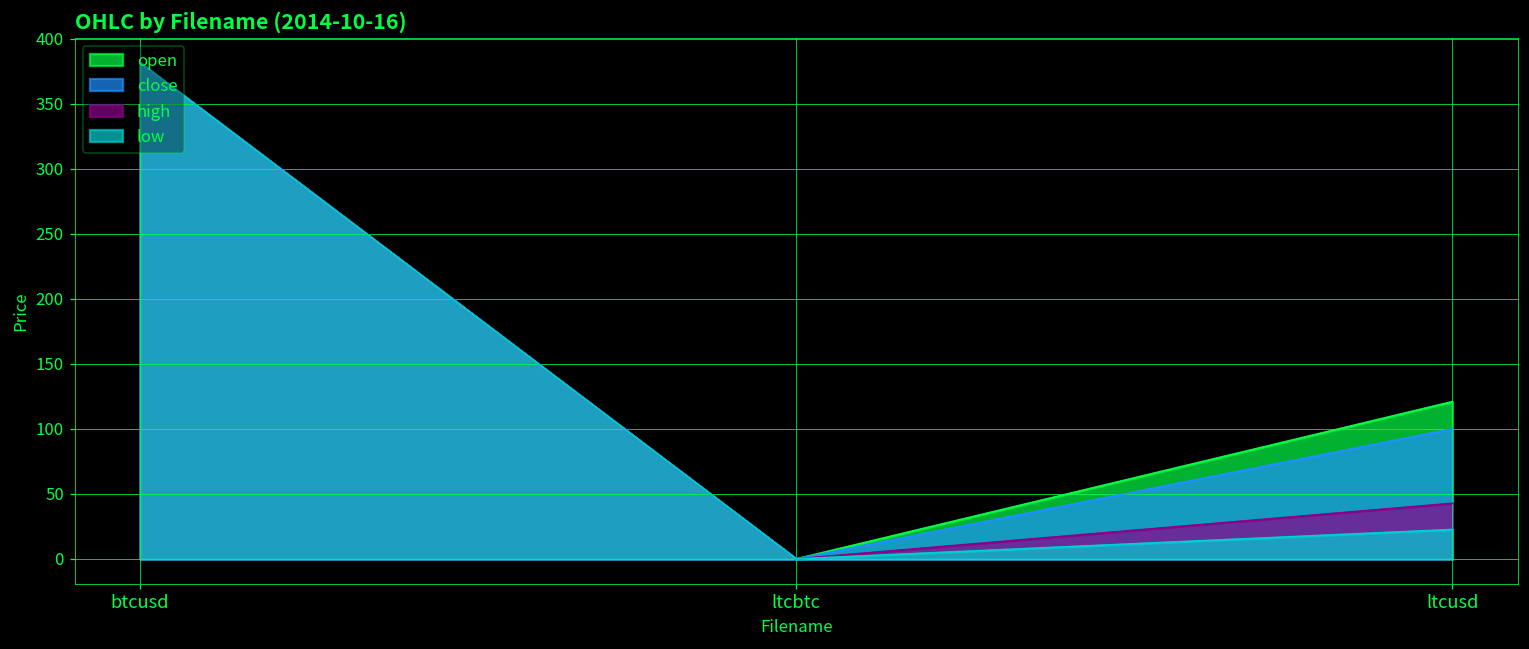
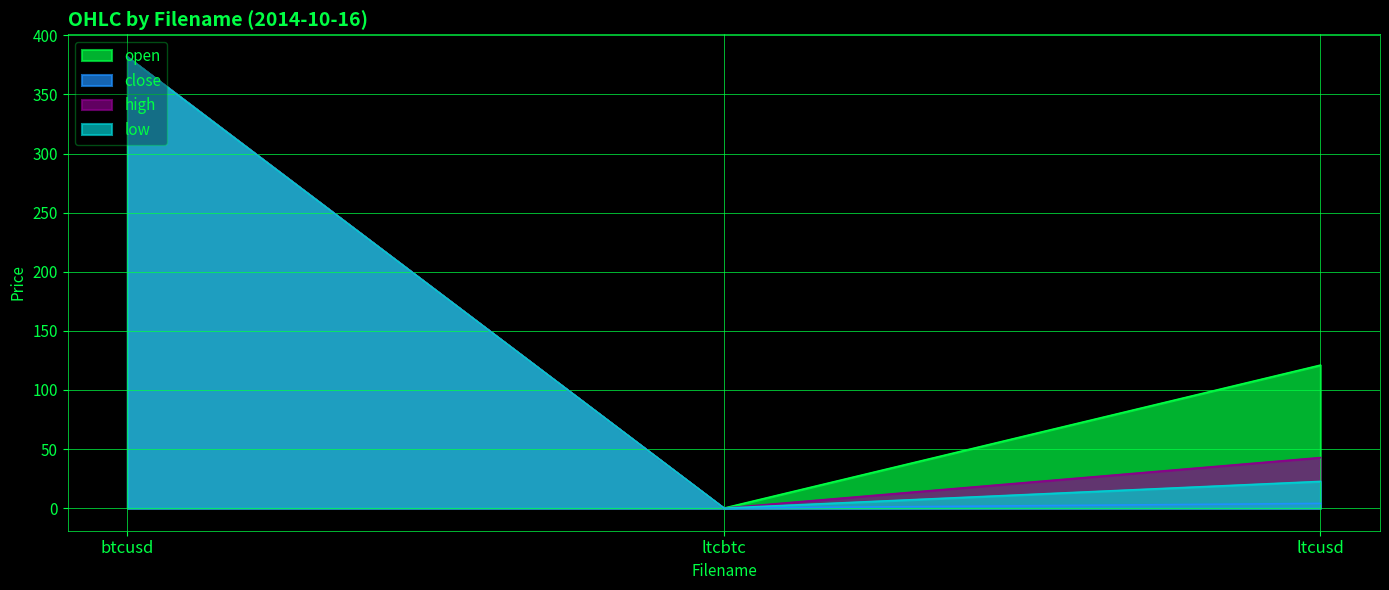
  {
    "open": {
      "ltcusd": 121
    },
    "close": {
-     "ltcusd": 100
+     "ltcusd": 4
    },
    "high": {
      "ltcusd": 43
    },
    "low": {
      "ltcusd": 23
    }
  }
